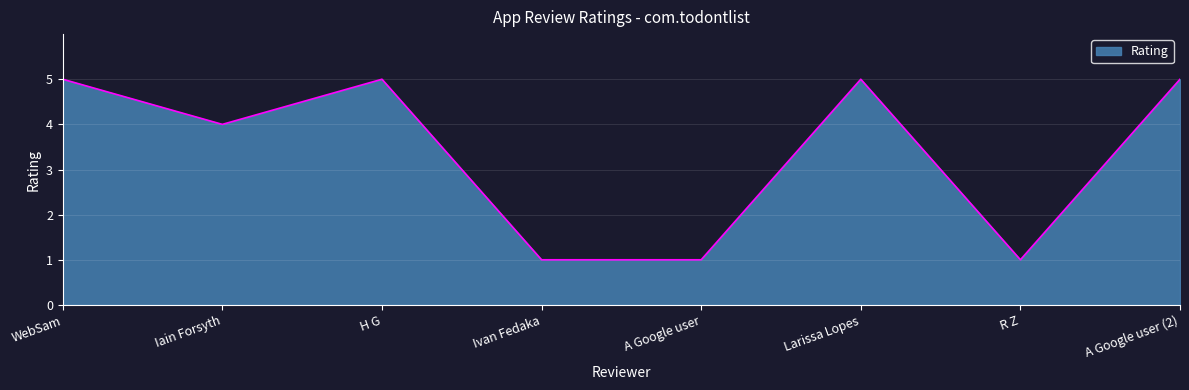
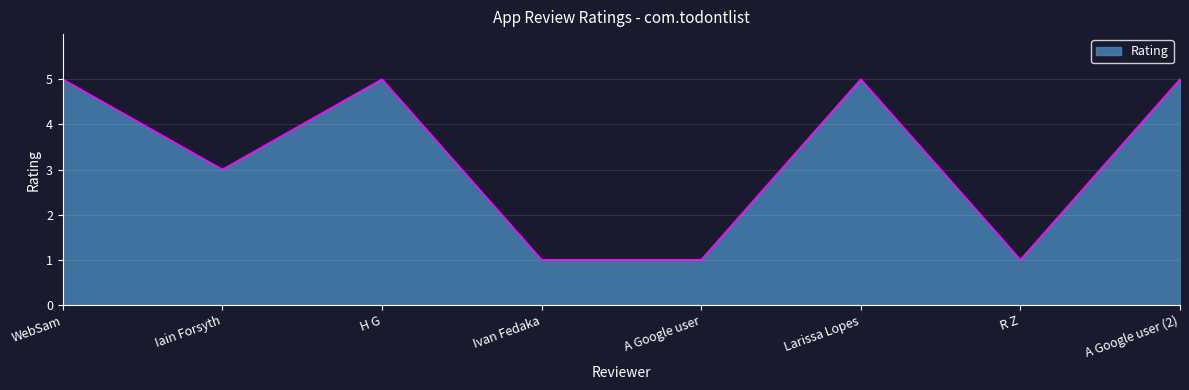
  {
    "WebSam": 5,
-   "Iain Forsyth": 4,
+   "Iain Forsyth": 3,
    "H G": 5,
    "Ivan Fedaka": 1,
    "A Google user": 1,
    "Larissa Lopes": 5,
    "R Z": 1,
    "A Google user (2)": 5
  }
